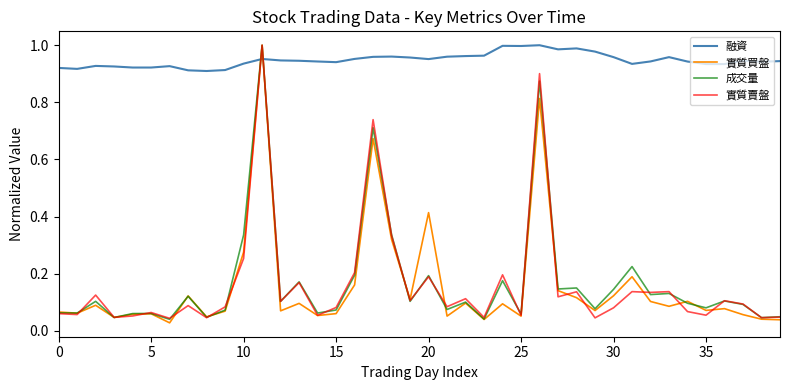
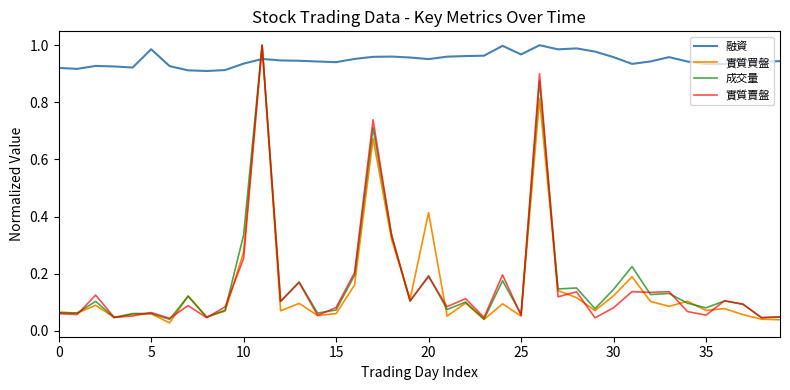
  {
    "融資": {
      "0": 0.92,
-     "5": 0.92,
+     "5": 0.99,
      "10": 0.94,
      "15": 0.94,
      "20": 0.95,
-     "25": 1.00,
+     "25": 0.97,
      "30": 0.96
    },
    "實質買盤": {
      "10": 0.28,
      "15": 0.06,
      "20": 0.41,
      "30": 0.12,
      "35": 0.07
    },
    "成交量": {
      "10": 0.34,
      "30": 0.15,
      "35": 0.08
    },
    "實質賣盤": {
      "10": 0.25,
      "30": 0.08,
      "35": 0.05
    }
  }
